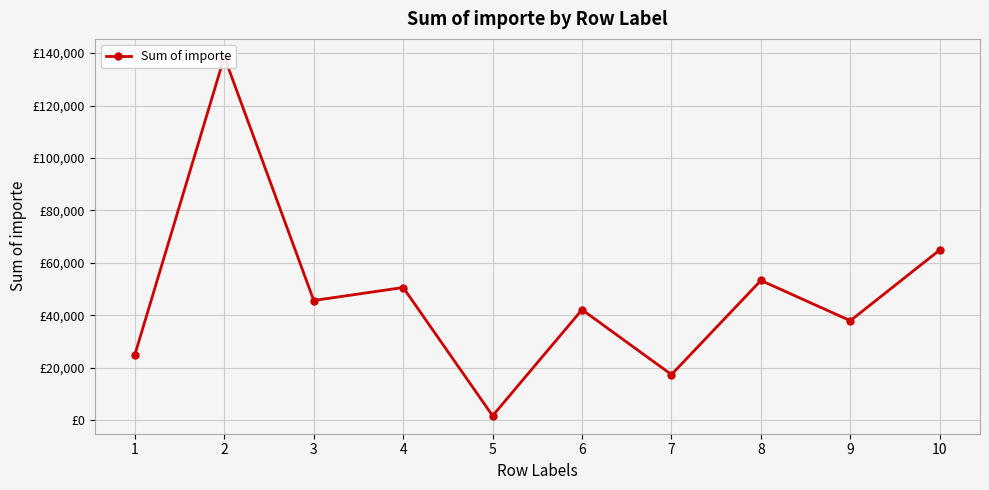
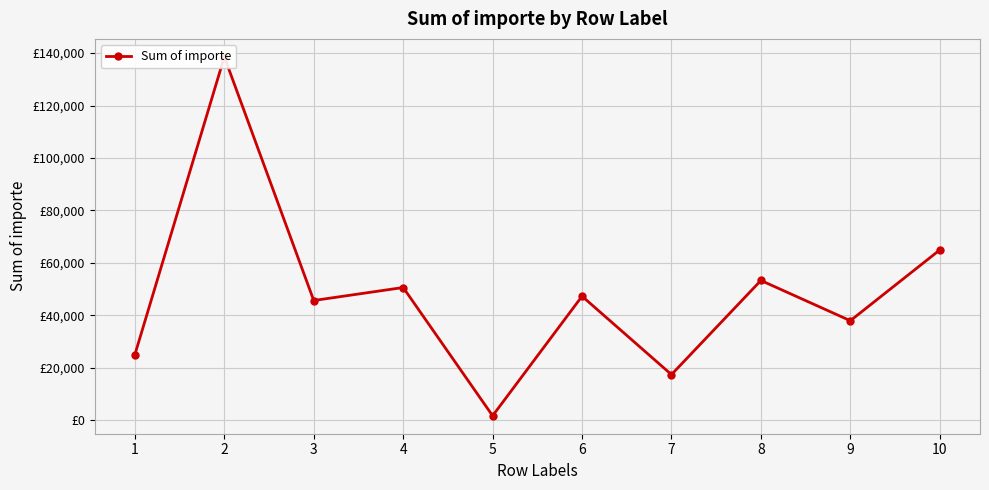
  {
    "1": "£25,000",
    "3": "£46,000",
    "4": "£51,000",
    "5": "£2,000",
-   "6": "£42,000",
+   "6": "£47,000",
    "7": "£17,000",
    "8": "£53,000",
    "9": "£38,000",
    "10": "£65,000"
  }
